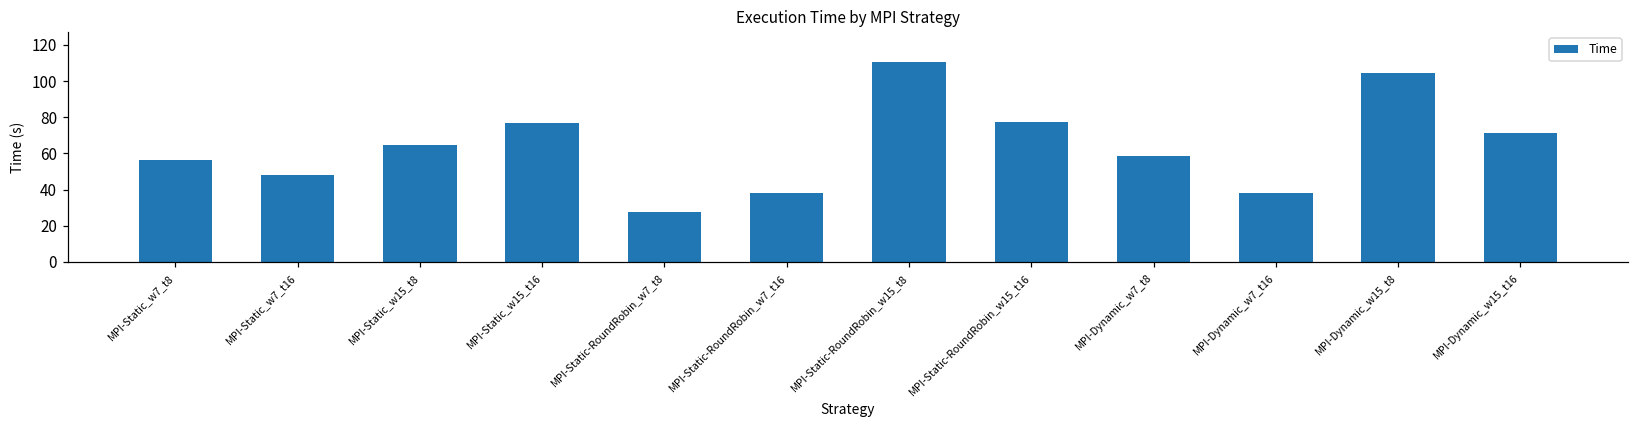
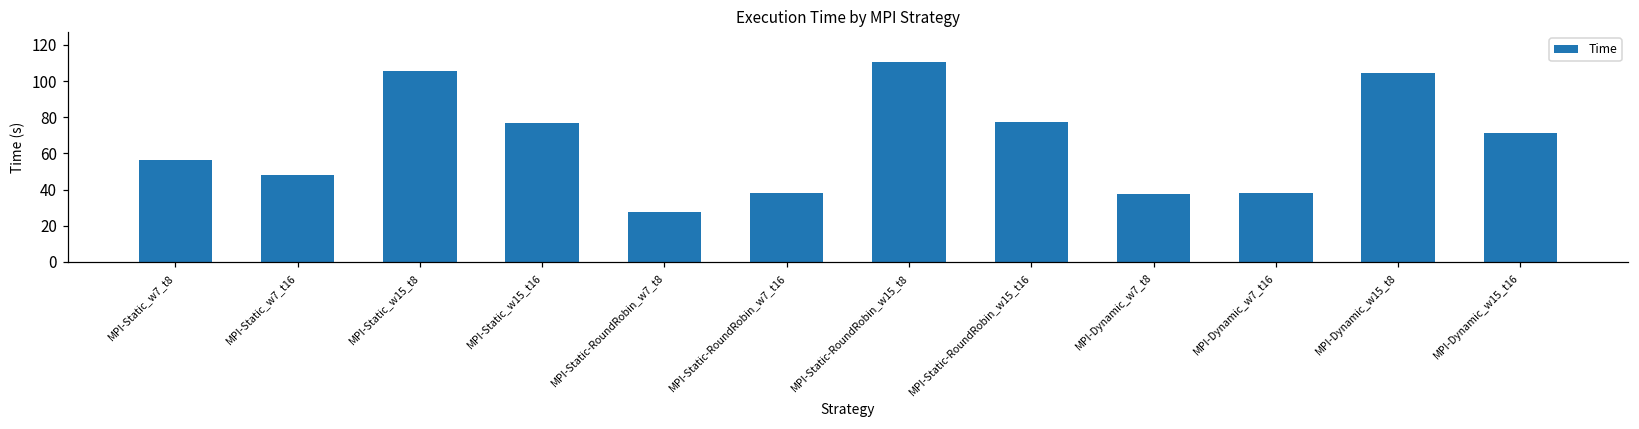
  {
    "MPI-Static_w7_t8": 57,
    "MPI-Static_w7_t16": 48,
-   "MPI-Static_w15_t8": 65,
+   "MPI-Static_w15_t8": 106,
    "MPI-Static_w15_t16": 77,
    "MPI-Static-RoundRobin_w7_t8": 27,
    "MPI-Static-RoundRobin_w7_t16": 38,
    "MPI-Static-RoundRobin_w15_t8": 110,
    "MPI-Static-RoundRobin_w15_t16": 77,
-   "MPI-Dynamic_w7_t8": 58,
+   "MPI-Dynamic_w7_t8": 38,
    "MPI-Dynamic_w7_t16": 38,
    "MPI-Dynamic_w15_t8": 105,
    "MPI-Dynamic_w15_t16": 71
  }
